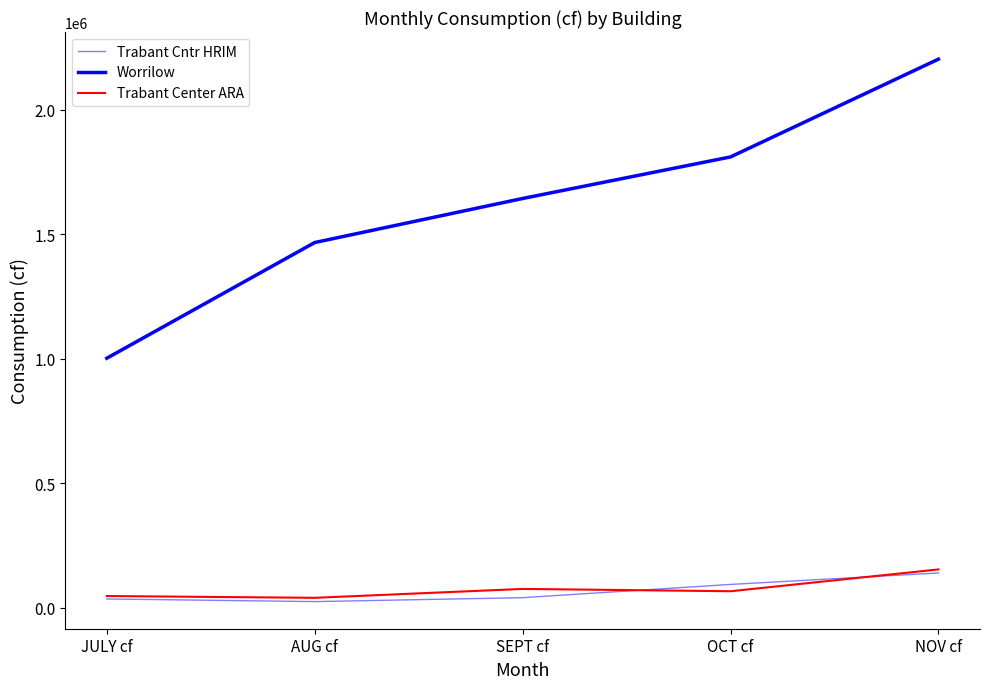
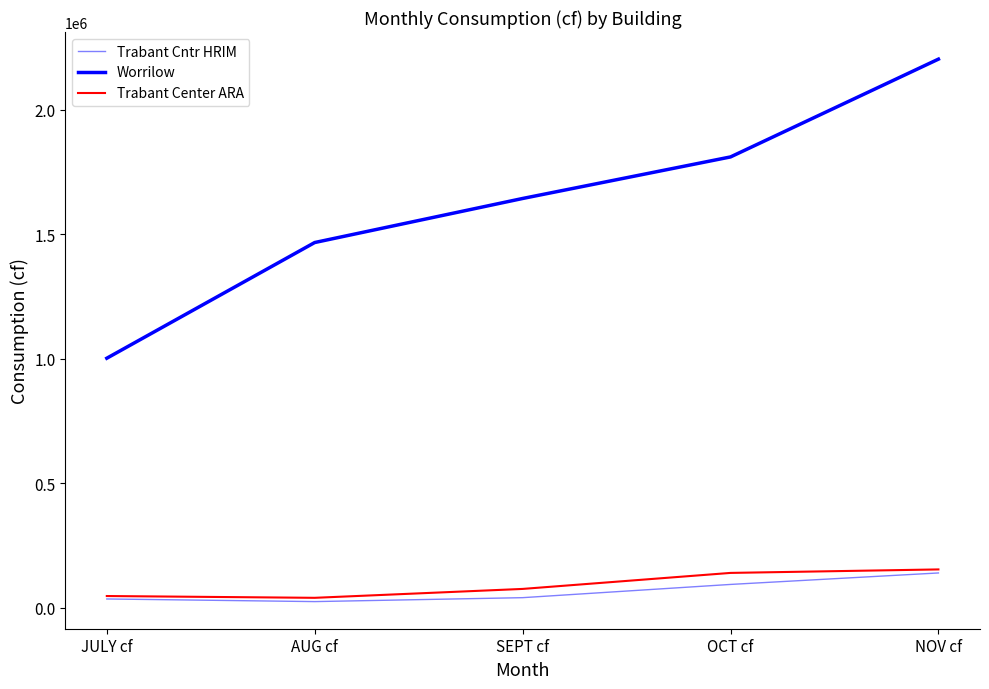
  {
    "Trabant Center ARA": {
      "JULY cf": 50000,
      "AUG cf": 40000,
      "SEPT cf": 70000,
-     "OCT cf": 70000,
+     "OCT cf": 140000,
      "NOV cf": 150000
    }
  }
